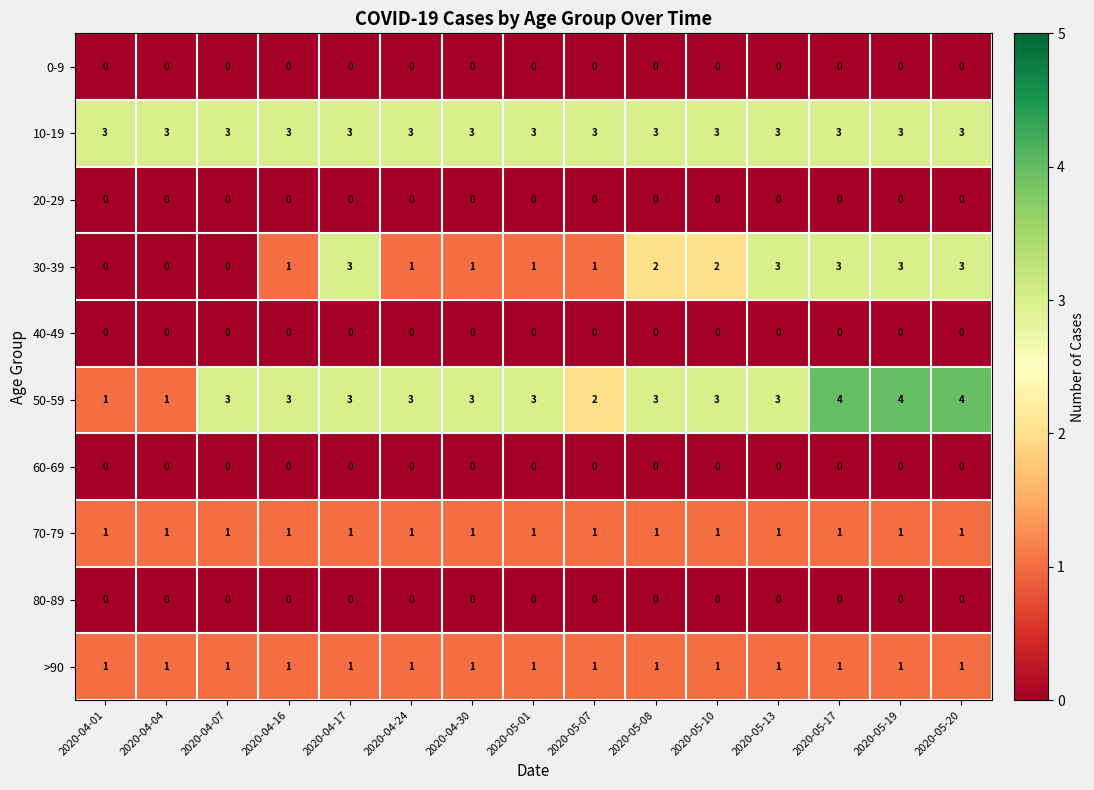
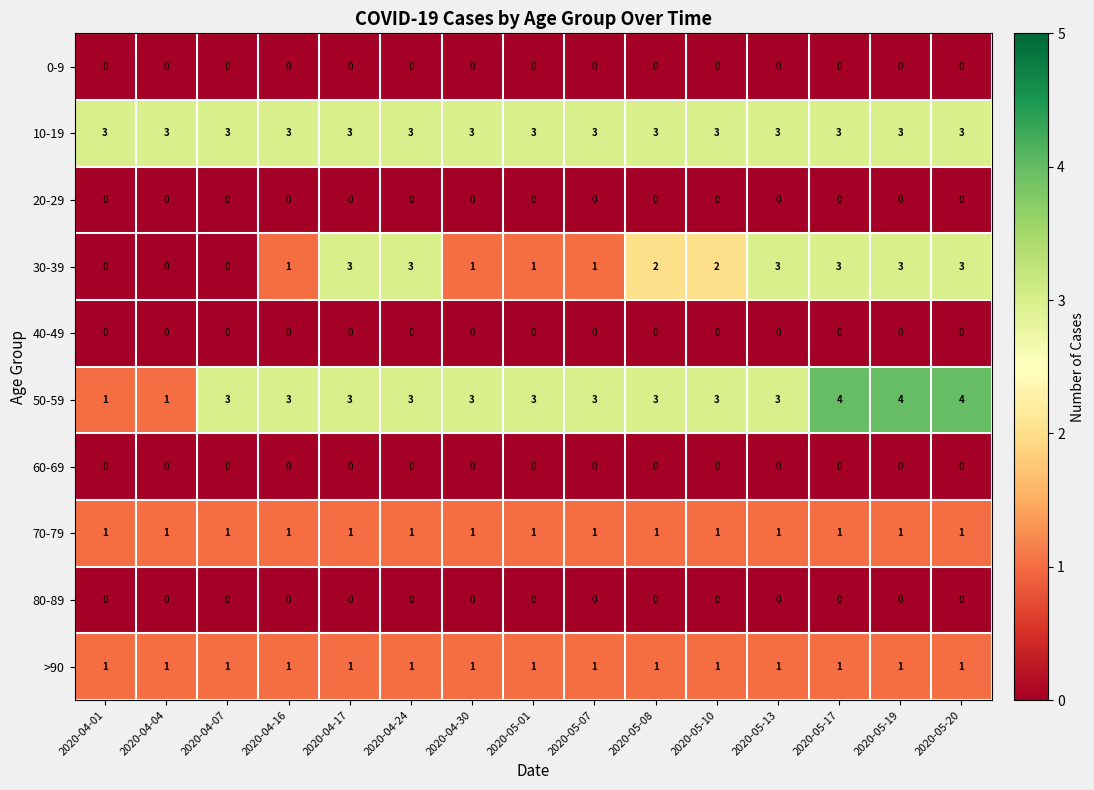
  {
    "0-9": {
      "2020-04-01": 0,
      "2020-04-04": 0,
      "2020-04-07": 0,
      "2020-04-16": 0,
      "2020-04-17": 0,
      "2020-04-24": 0,
      "2020-04-30": 0,
      "2020-05-01": 0,
      "2020-05-07": 0,
      "2020-05-08": 0,
      "2020-05-10": 0,
      "2020-05-13": 0,
      "2020-05-17": 0,
      "2020-05-19": 0,
      "2020-05-20": 0
    },
    "10-19": {
      "2020-04-01": 3,
      "2020-04-04": 3,
      "2020-04-07": 3,
      "2020-04-16": 3,
      "2020-04-17": 3,
      "2020-04-24": 3,
      "2020-04-30": 3,
      "2020-05-01": 3,
      "2020-05-07": 3,
      "2020-05-08": 3,
      "2020-05-10": 3,
      "2020-05-13": 3,
      "2020-05-17": 3,
      "2020-05-19": 3,
      "2020-05-20": 3
    },
    "20-29": {
      "2020-04-01": 0,
      "2020-04-04": 0,
      "2020-04-07": 0,
      "2020-04-16": 0,
      "2020-04-17": 0,
      "2020-04-24": 0,
      "2020-04-30": 0,
      "2020-05-01": 0,
      "2020-05-07": 0,
      "2020-05-08": 0,
      "2020-05-10": 0,
      "2020-05-13": 0,
      "2020-05-17": 0,
      "2020-05-19": 0,
      "2020-05-20": 0
    },
    "30-39": {
      "2020-04-01": 0,
      "2020-04-04": 0,
      "2020-04-07": 0,
      "2020-04-16": 1,
      "2020-04-17": 3,
-     "2020-04-24": 1,
+     "2020-04-24": 3,
      "2020-04-30": 1,
      "2020-05-01": 1,
      "2020-05-07": 1,
      "2020-05-08": 2,
      "2020-05-10": 2,
      "2020-05-13": 3,
      "2020-05-17": 3,
      "2020-05-19": 3,
      "2020-05-20": 3
    },
    "40-49": {
      "2020-04-01": 0,
      "2020-04-04": 0,
      "2020-04-07": 0,
      "2020-04-16": 0,
      "2020-04-17": 0,
      "2020-04-24": 0,
      "2020-04-30": 0,
      "2020-05-01": 0,
      "2020-05-07": 0,
      "2020-05-08": 0,
      "2020-05-10": 0,
      "2020-05-13": 0,
      "2020-05-17": 0,
      "2020-05-19": 0,
      "2020-05-20": 0
    },
    "50-59": {
      "2020-04-01": 1,
      "2020-04-04": 1,
      "2020-04-07": 3,
      "2020-04-16": 3,
      "2020-04-17": 3,
      "2020-04-24": 3,
      "2020-04-30": 3,
      "2020-05-01": 3,
-     "2020-05-07": 2,
+     "2020-05-07": 3,
      "2020-05-08": 3,
      "2020-05-10": 3,
      "2020-05-13": 3,
      "2020-05-17": 4,
      "2020-05-19": 4,
      "2020-05-20": 4
    },
    "60-69": {
      "2020-04-01": 0,
      "2020-04-04": 0,
      "2020-04-07": 0,
      "2020-04-16": 0,
      "2020-04-17": 0,
      "2020-04-24": 0,
      "2020-04-30": 0,
      "2020-05-01": 0,
      "2020-05-07": 0,
      "2020-05-08": 0,
      "2020-05-10": 0,
      "2020-05-13": 0,
      "2020-05-17": 0,
      "2020-05-19": 0,
      "2020-05-20": 0
    },
    "70-79": {
      "2020-04-01": 1,
      "2020-04-04": 1,
      "2020-04-07": 1,
      "2020-04-16": 1,
      "2020-04-17": 1,
      "2020-04-24": 1,
      "2020-04-30": 1,
      "2020-05-01": 1,
      "2020-05-07": 1,
      "2020-05-08": 1,
      "2020-05-10": 1,
      "2020-05-13": 1,
      "2020-05-17": 1,
      "2020-05-19": 1,
      "2020-05-20": 1
    },
    "80-89": {
      "2020-04-01": 0,
      "2020-04-04": 0,
      "2020-04-07": 0,
      "2020-04-16": 0,
      "2020-04-17": 0,
      "2020-04-24": 0,
      "2020-04-30": 0,
      "2020-05-01": 0,
      "2020-05-07": 0,
      "2020-05-08": 0,
      "2020-05-10": 0,
      "2020-05-13": 0,
      "2020-05-17": 0,
      "2020-05-19": 0,
      "2020-05-20": 0
    },
    ">90": {
      "2020-04-01": 1,
      "2020-04-04": 1,
      "2020-04-07": 1,
      "2020-04-16": 1,
      "2020-04-17": 1,
      "2020-04-24": 1,
      "2020-04-30": 1,
      "2020-05-01": 1,
      "2020-05-07": 1,
      "2020-05-08": 1,
      "2020-05-10": 1,
      "2020-05-13": 1,
      "2020-05-17": 1,
      "2020-05-19": 1,
      "2020-05-20": 1
    }
  }
